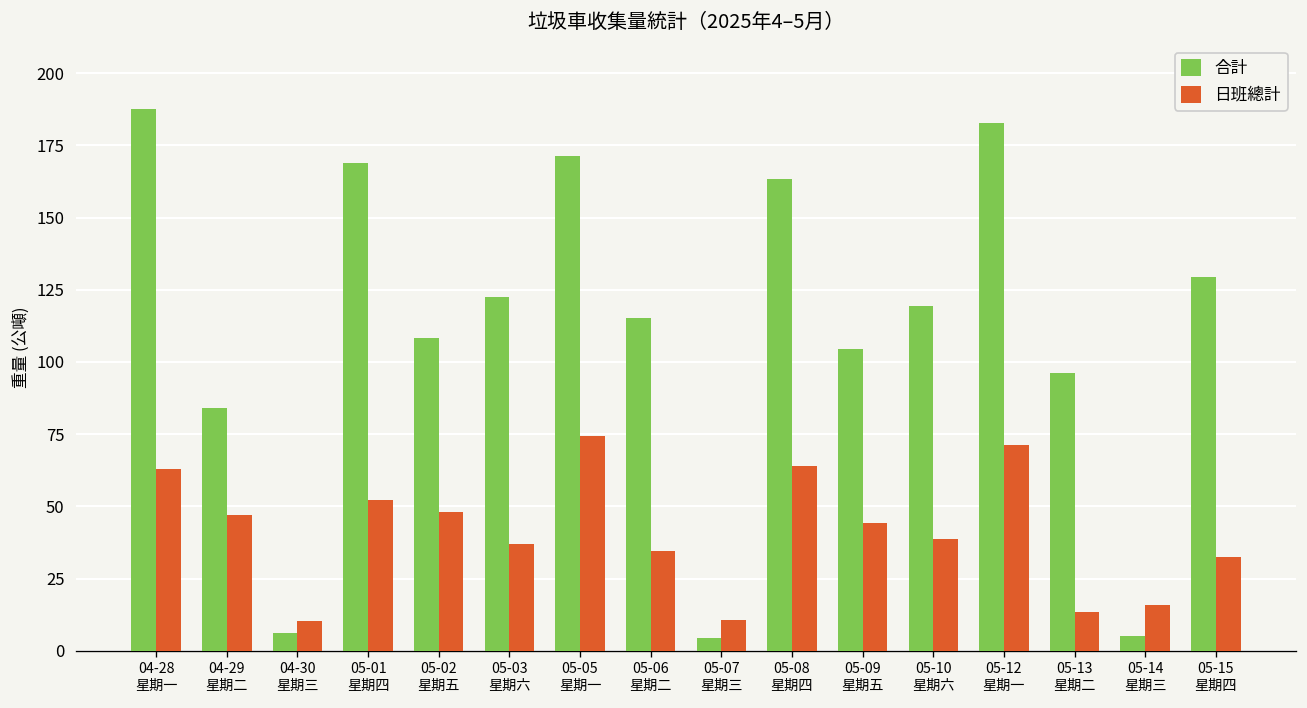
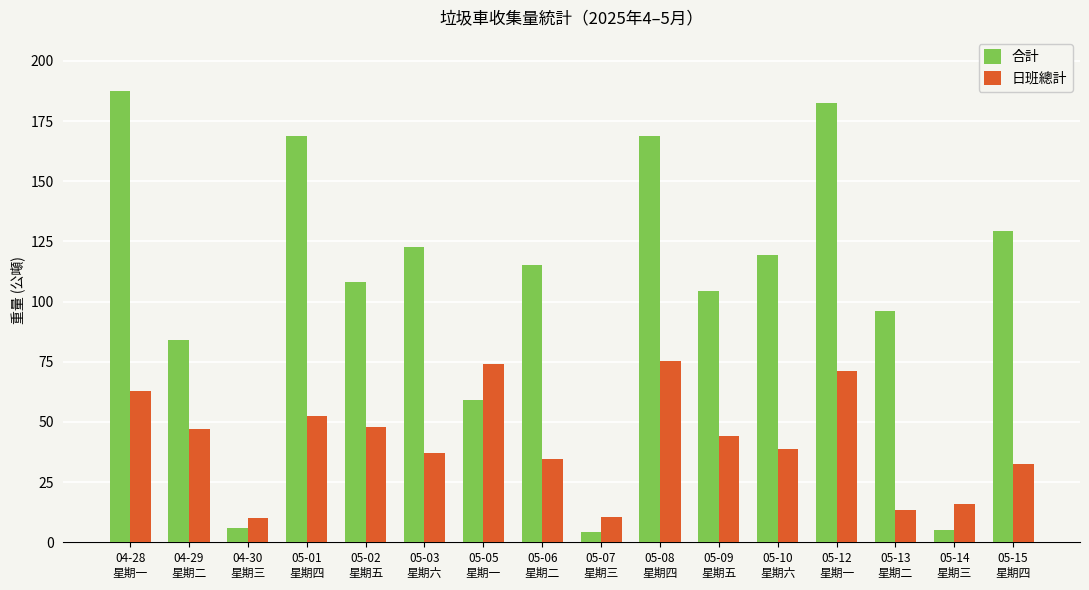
  {
    "合計": {
      "04-28 星期一": 188,
      "04-29 星期二": 84,
      "04-30 星期三": 6,
      "05-01 星期四": 169,
      "05-02 星期五": 108,
      "05-03 星期六": 123,
-     "05-05 星期一": 171,
+     "05-05 星期一": 59,
      "05-06 星期二": 115,
      "05-07 星期三": 4,
-     "05-08 星期四": 163,
+     "05-08 星期四": 169,
      "05-09 星期五": 105,
      "05-10 星期六": 119,
      "05-12 星期一": 183,
      "05-13 星期二": 96,
      "05-14 星期三": 5,
      "05-15 星期四": 129
    },
    "日班總計": {
      "04-28 星期一": 63,
      "04-29 星期二": 47,
      "04-30 星期三": 10,
      "05-01 星期四": 52,
      "05-02 星期五": 48,
      "05-03 星期六": 37,
      "05-05 星期一": 74,
      "05-06 星期二": 35,
      "05-07 星期三": 10,
-     "05-08 星期四": 64,
+     "05-08 星期四": 75,
      "05-09 星期五": 44,
      "05-10 星期六": 39,
      "05-12 星期一": 71,
      "05-13 星期二": 13,
      "05-14 星期三": 16,
      "05-15 星期四": 32
    }
  }
